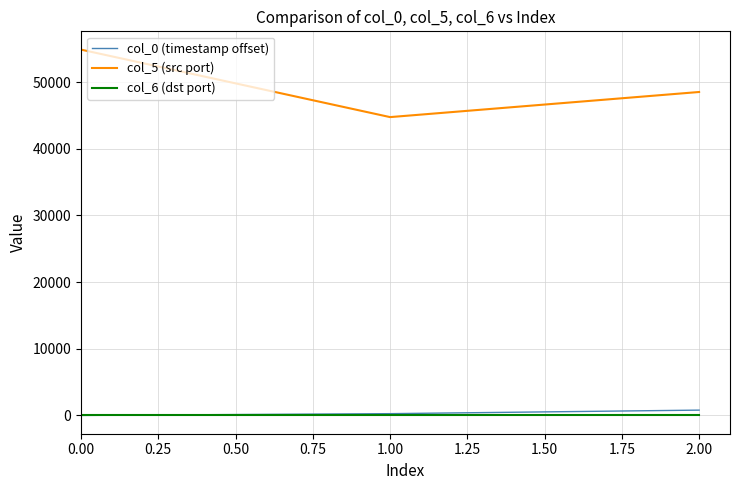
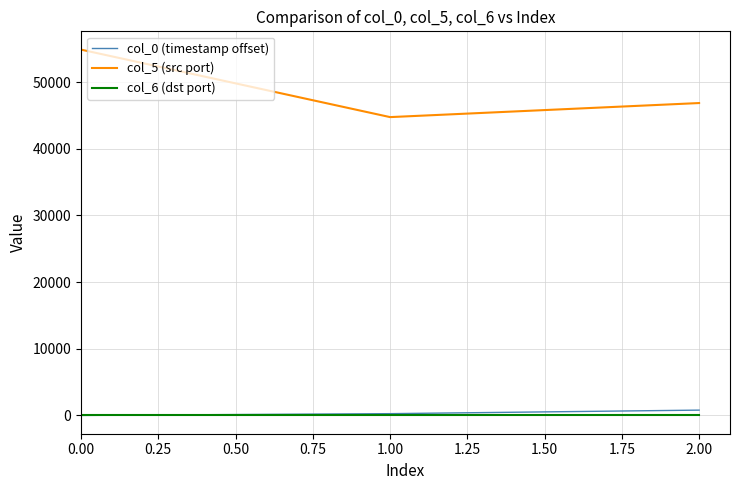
  {
    "col_0 (timestamp offset)": {
      "2.00": 1000
    },
    "col_5 (src port)": {
      "0.00": 55000,
      "1.00": 45000,
-     "2.00": 49000
+     "2.00": 47000
    },
    "col_6 (dst port)": {
      "2.00": 0
    }
  }
